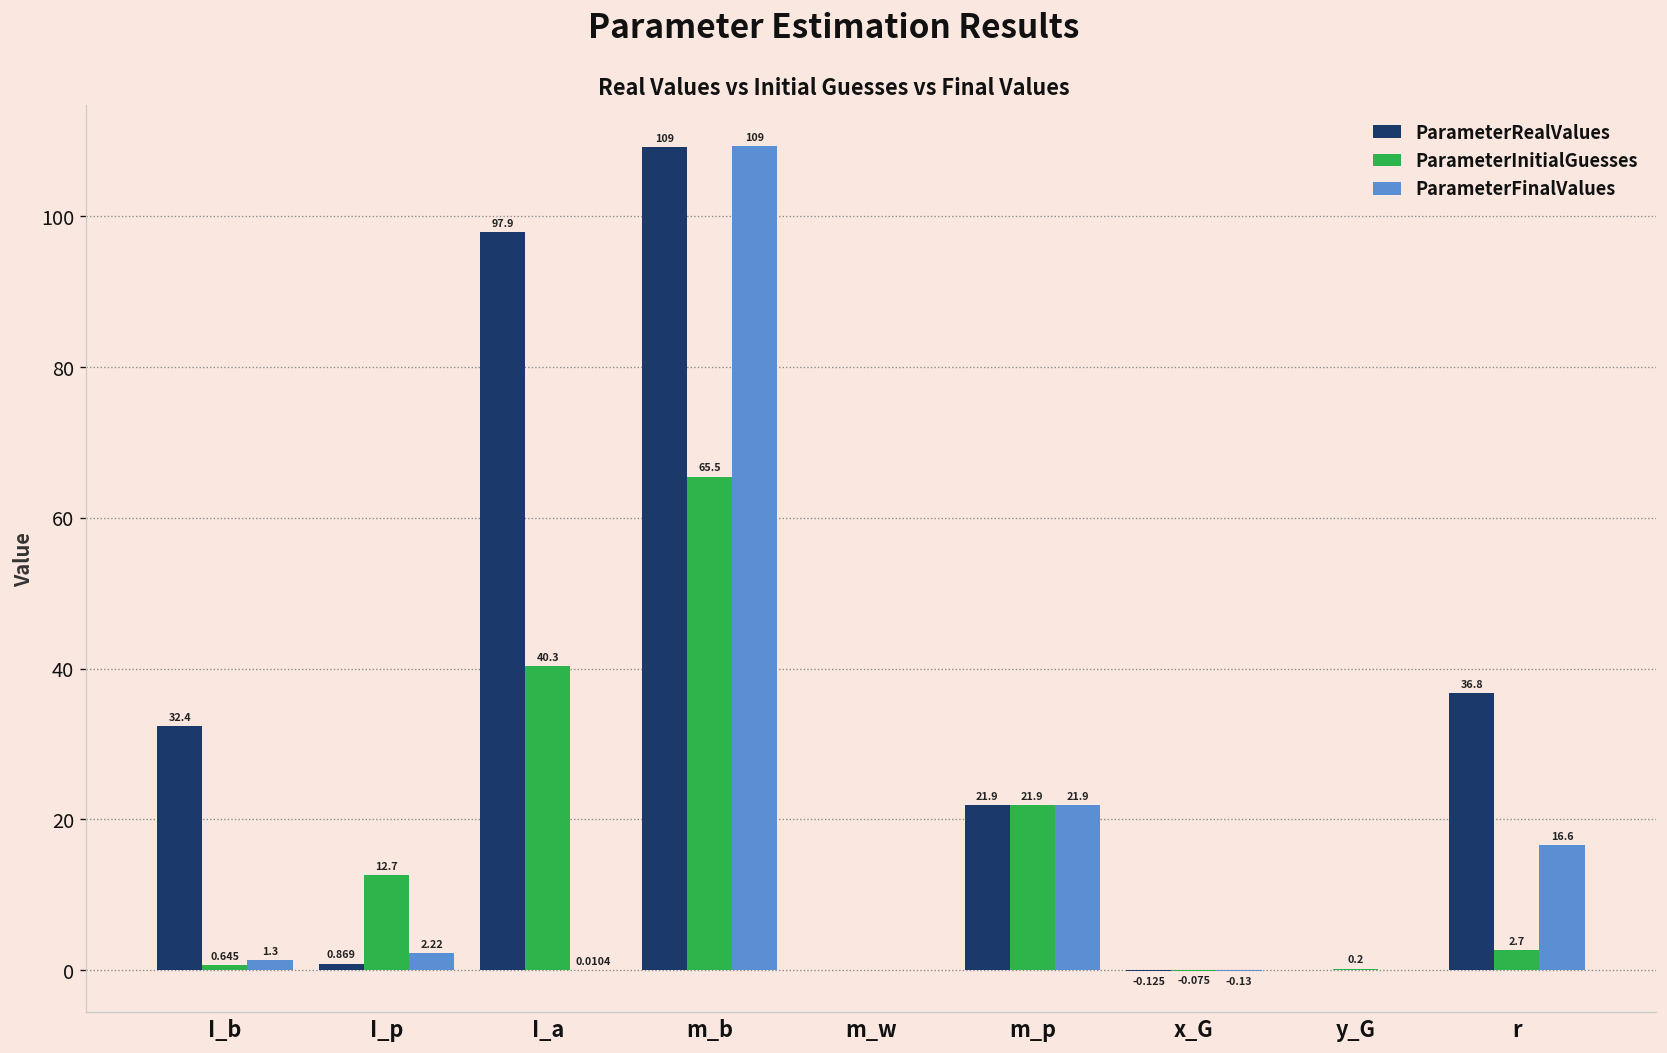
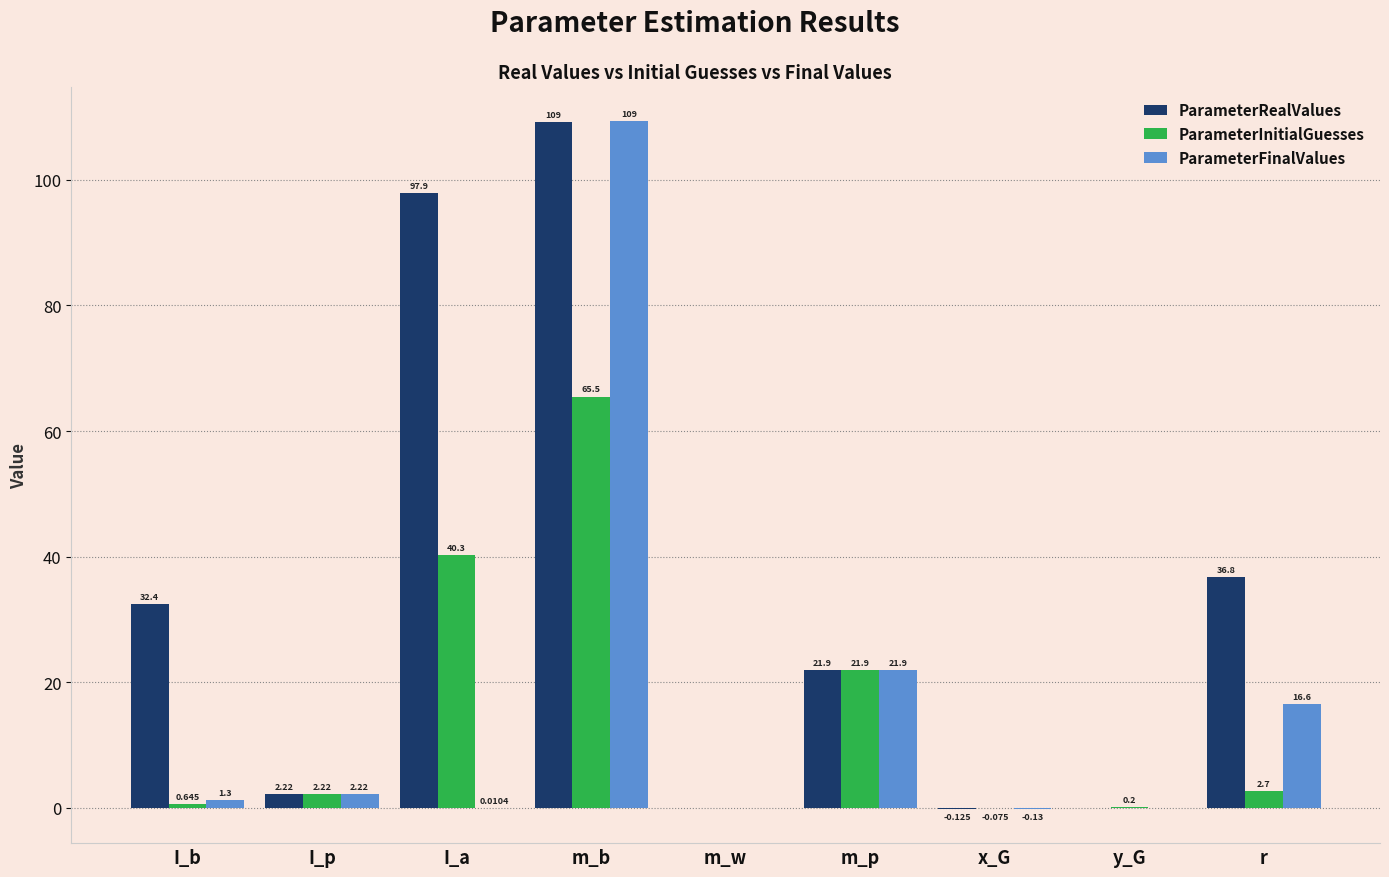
  {
    "ParameterRealValues": {
      "I_b": 32.4,
-     "I_p": 0.869,
+     "I_p": 2.22,
      "I_a": 97.9,
      "m_b": 109,
      "m_p": 21.9,
      "x_G": -0.125,
      "r": 36.8
    },
    "ParameterInitialGuesses": {
      "I_b": 0.645,
-     "I_p": 12.7,
+     "I_p": 2.22,
      "I_a": 40.3,
      "m_b": 65.5,
      "m_p": 21.9,
      "x_G": -0.075,
      "y_G": 0.2,
      "r": 2.7
    },
    "ParameterFinalValues": {
      "I_b": 1.3,
      "I_p": 2.22,
      "I_a": 0.0104,
      "m_b": 109,
      "m_p": 21.9,
      "x_G": -0.13,
      "r": 16.6
    }
  }
